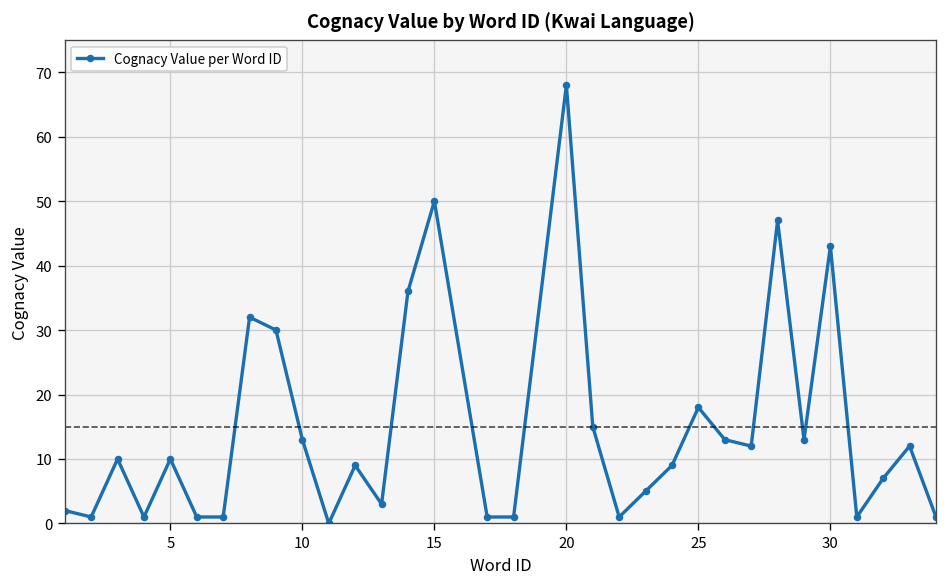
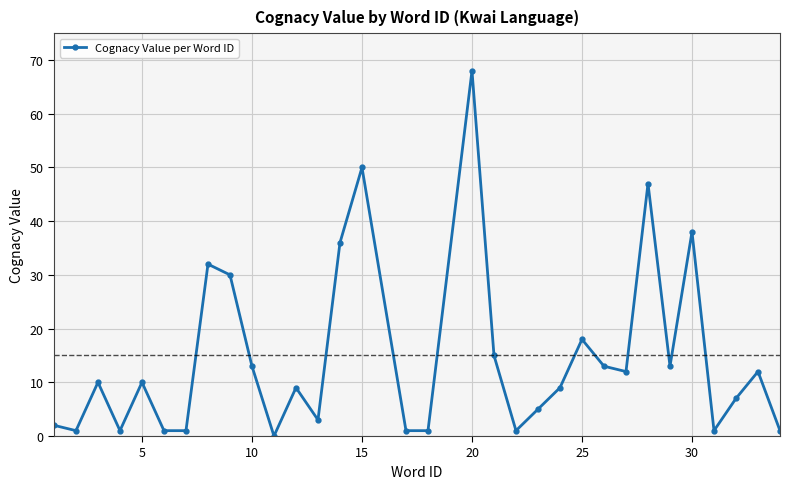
  {
    "5": 10,
    "10": 13,
    "15": 50,
    "20": 68,
    "25": 18,
-   "30": 43
+   "30": 38
  }
